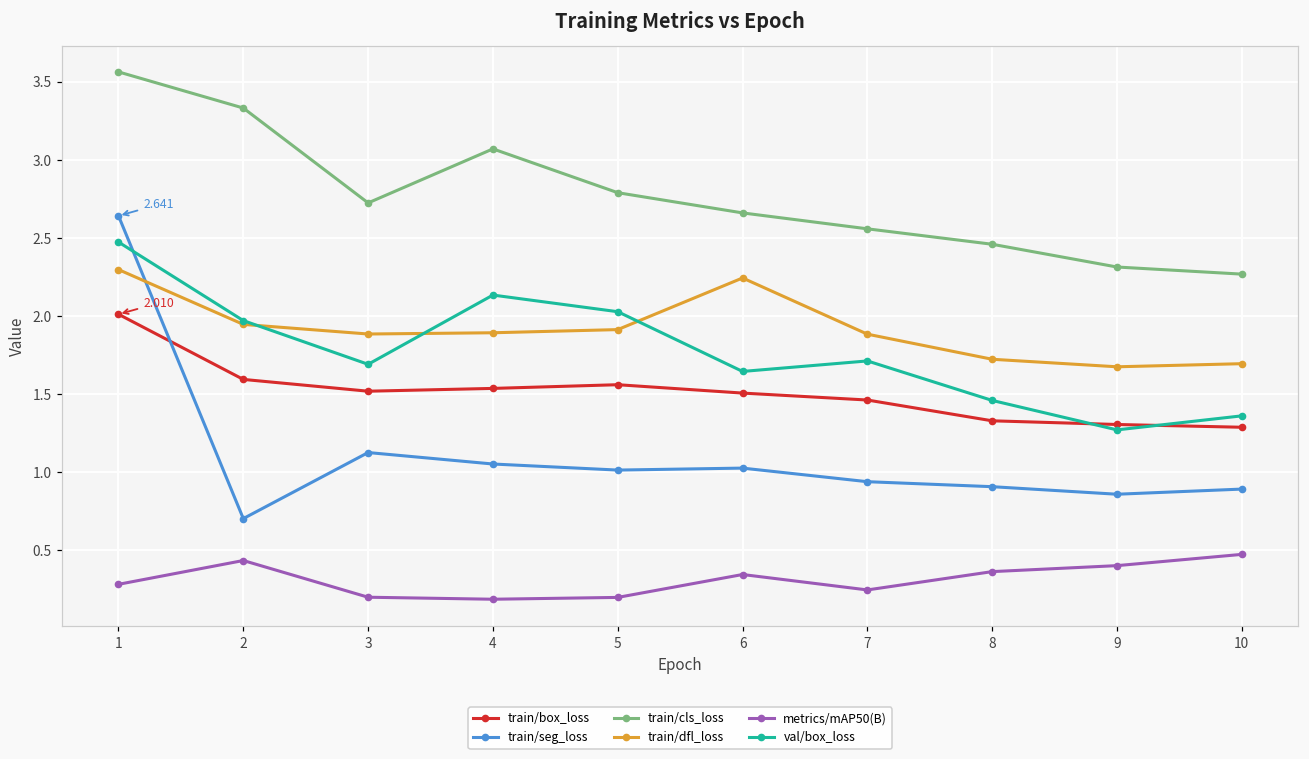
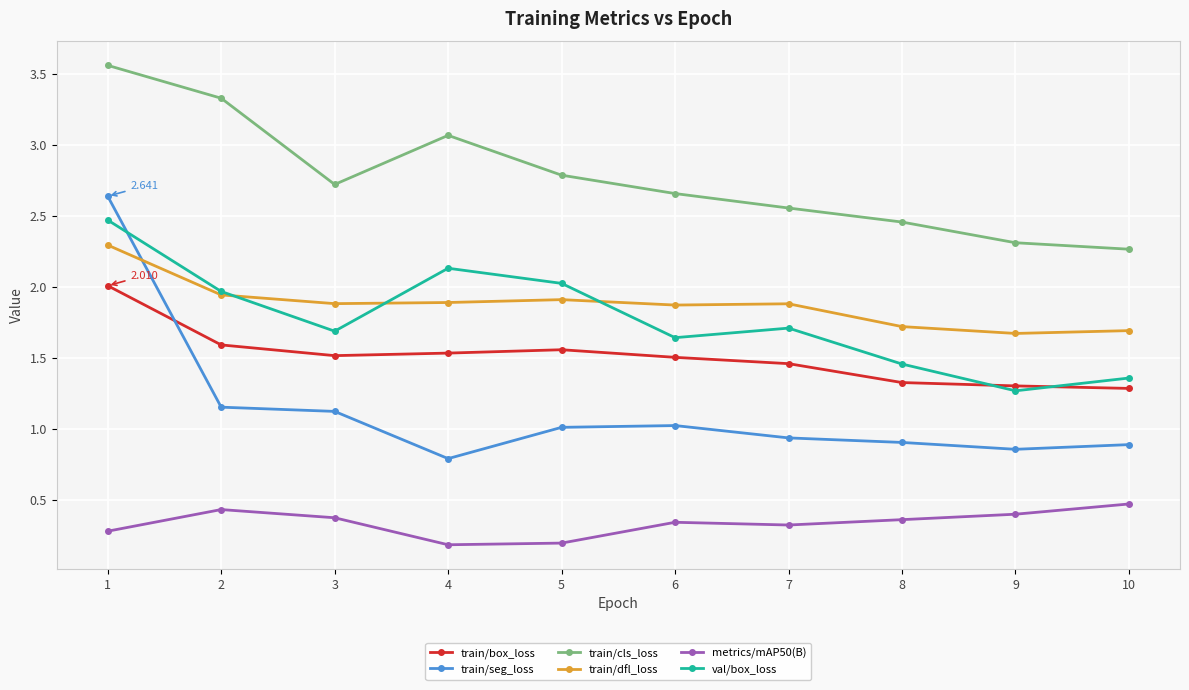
  {
    "train/box_loss": {
      "1": 2.010
    },
    "train/seg_loss": {
-     "2": 0.70,
+     "2": 1.15,
      "3": 1.12,
-     "4": 1.05,
+     "4": 0.79,
      "5": 1.01,
      "6": 1.02,
      "7": 0.94,
      "8": 0.91,
      "9": 0.86,
      "10": 0.89
    },
    "train/cls_loss": {
      "1": 3.56,
      "2": 3.33,
      "3": 2.72,
      "4": 3.07,
      "5": 2.79,
      "6": 2.66,
      "7": 2.56,
      "8": 2.46,
      "9": 2.31,
      "10": 2.27
    },
    "train/dfl_loss": {
      "1": 2.30,
      "2": 1.95,
      "3": 1.88,
      "4": 1.89,
      "5": 1.91,
-     "6": 2.24,
+     "6": 1.87,
      "7": 1.88,
      "8": 1.72,
      "9": 1.67,
      "10": 1.69
    },
    "metrics/mAP50(B)": {
      "1": 0.28,
      "2": 0.43,
-     "3": 0.20,
+     "3": 0.38,
      "4": 0.18,
      "5": 0.20,
      "6": 0.34,
-     "7": 0.24,
+     "7": 0.32,
      "8": 0.36,
      "9": 0.40,
      "10": 0.47
    },
    "val/box_loss": {
      "1": 2.47,
      "2": 1.97,
      "3": 1.69,
      "4": 2.13,
      "5": 2.03,
      "6": 1.64,
      "7": 1.71,
      "8": 1.46,
      "9": 1.27,
      "10": 1.36
    }
  }
